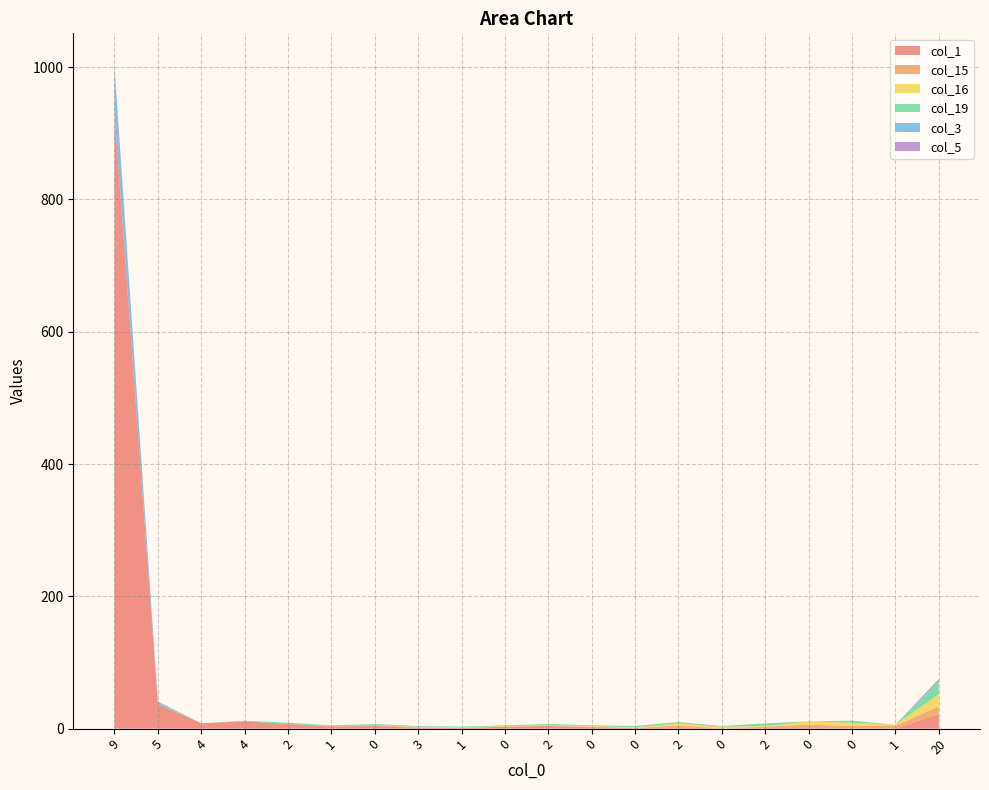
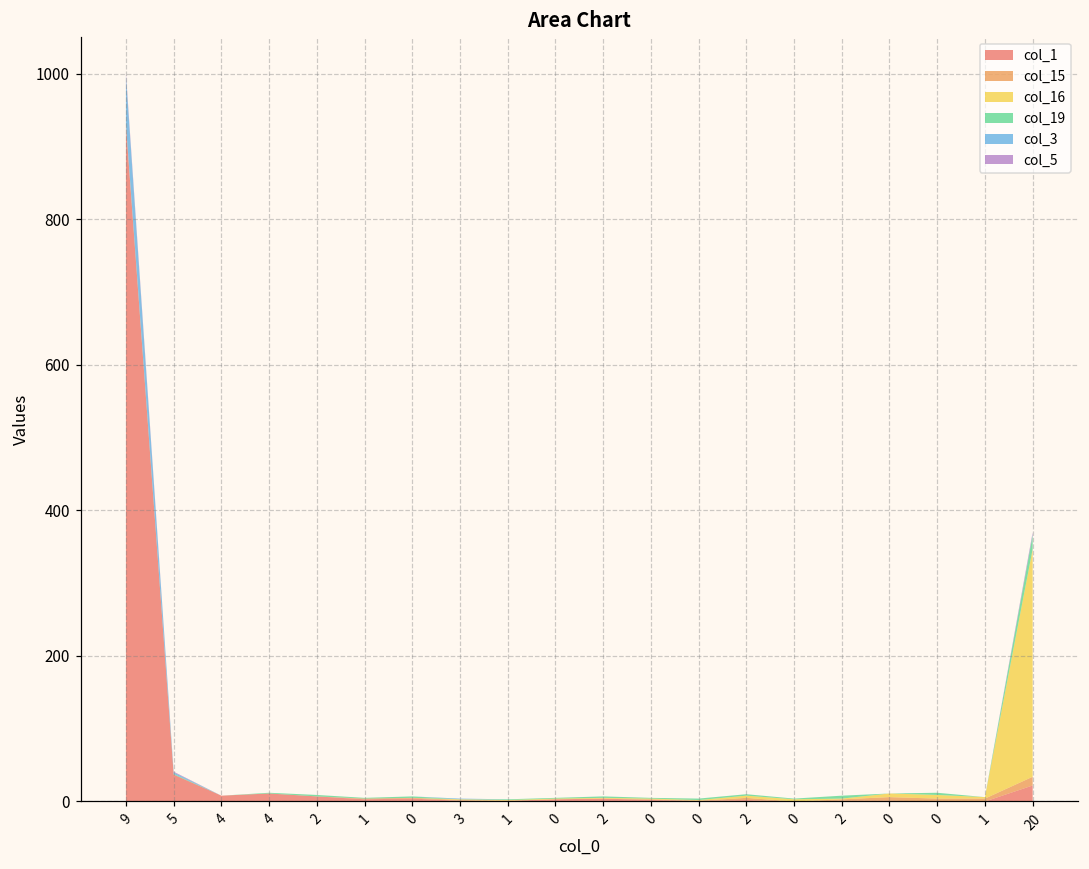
  {
    "col_16": {
-     "20": 20
+     "20": 310
    },
    "col_3": {
      "9": 70
    },
    "col_5": {
      "9": 0
    }
  }
